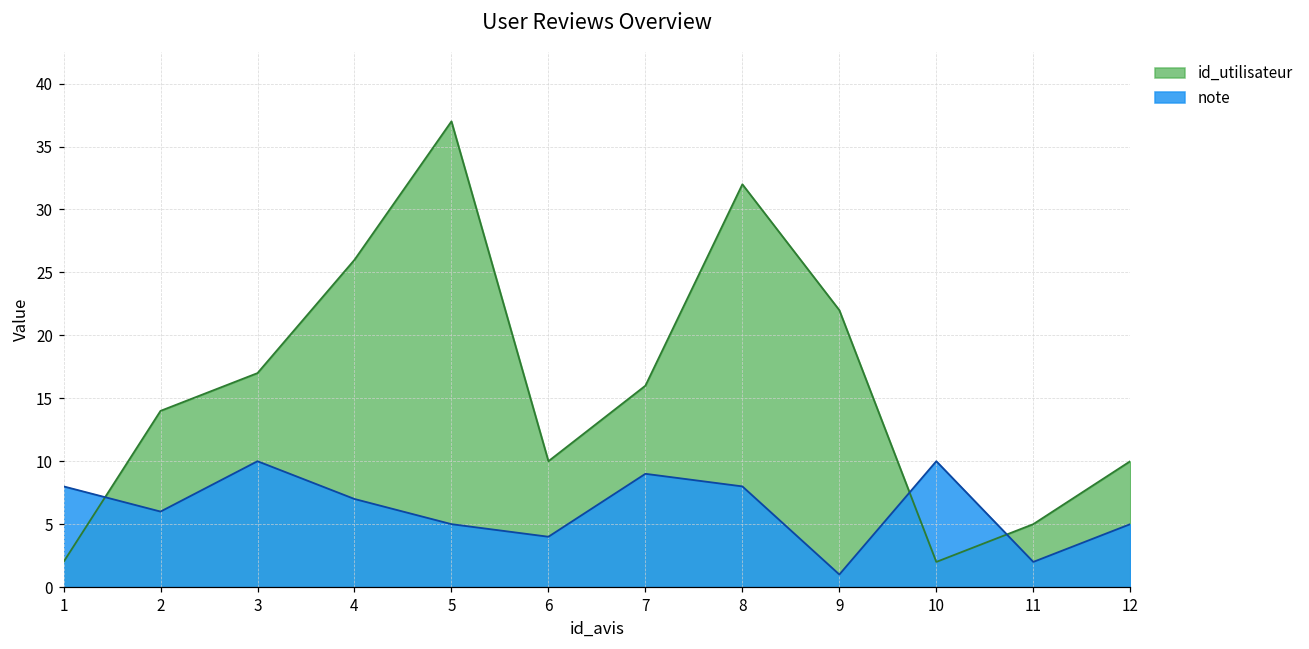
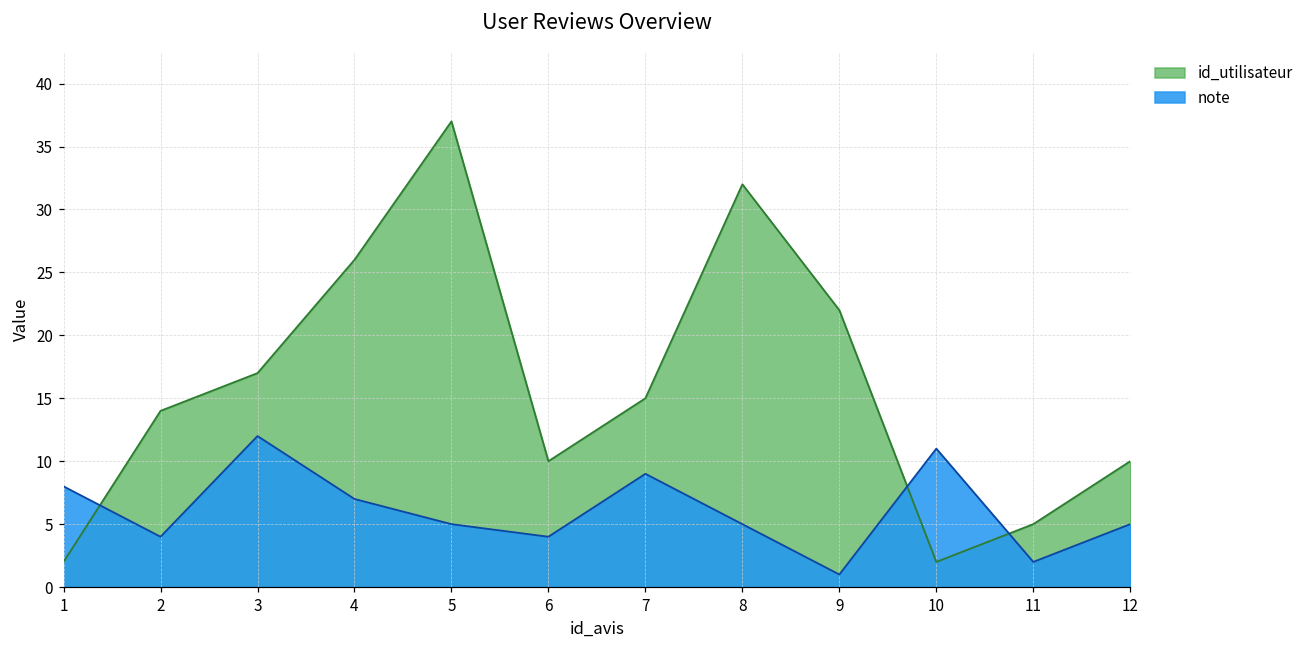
  {
    "id_utilisateur": {
      "1": 2,
      "2": 14,
      "3": 17,
      "4": 26,
      "5": 37,
      "6": 10,
-     "7": 16,
+     "7": 15,
      "8": 32,
      "9": 22,
      "10": 2,
      "11": 5,
      "12": 10
    },
    "note": {
      "1": 8,
-     "2": 6,
-     "3": 10,
+     "2": 4,
+     "3": 12,
      "4": 7,
      "5": 5,
      "6": 4,
      "7": 9,
-     "8": 8,
+     "8": 5,
      "9": 1,
-     "10": 10,
+     "10": 11,
      "11": 2,
      "12": 5
    }
  }
